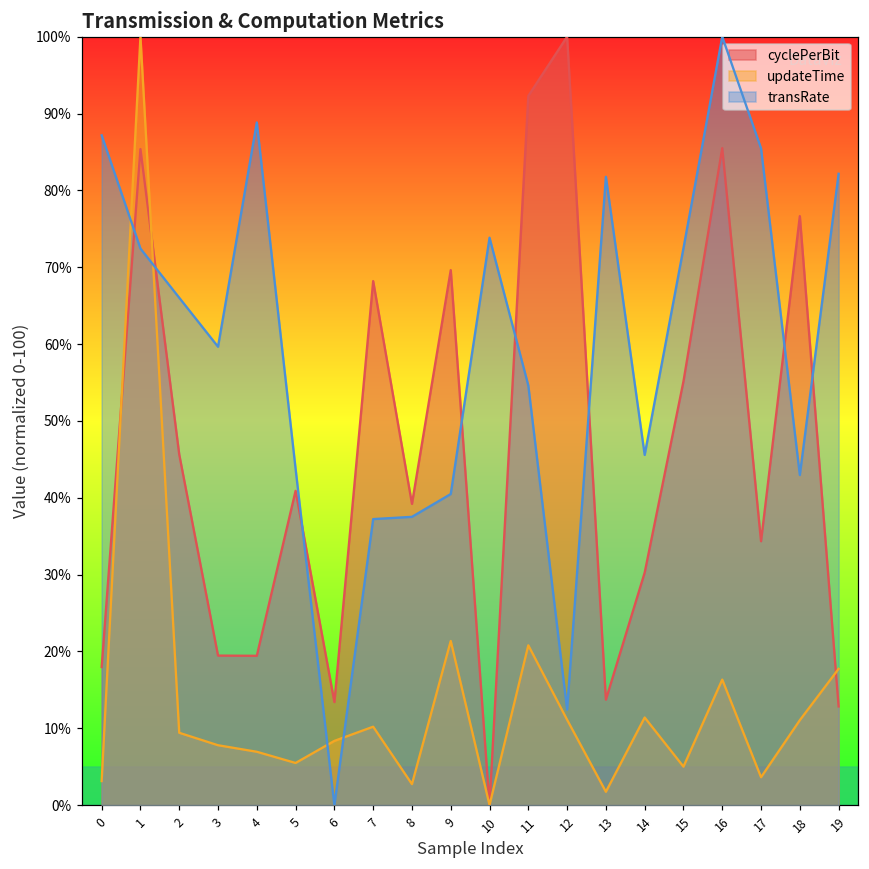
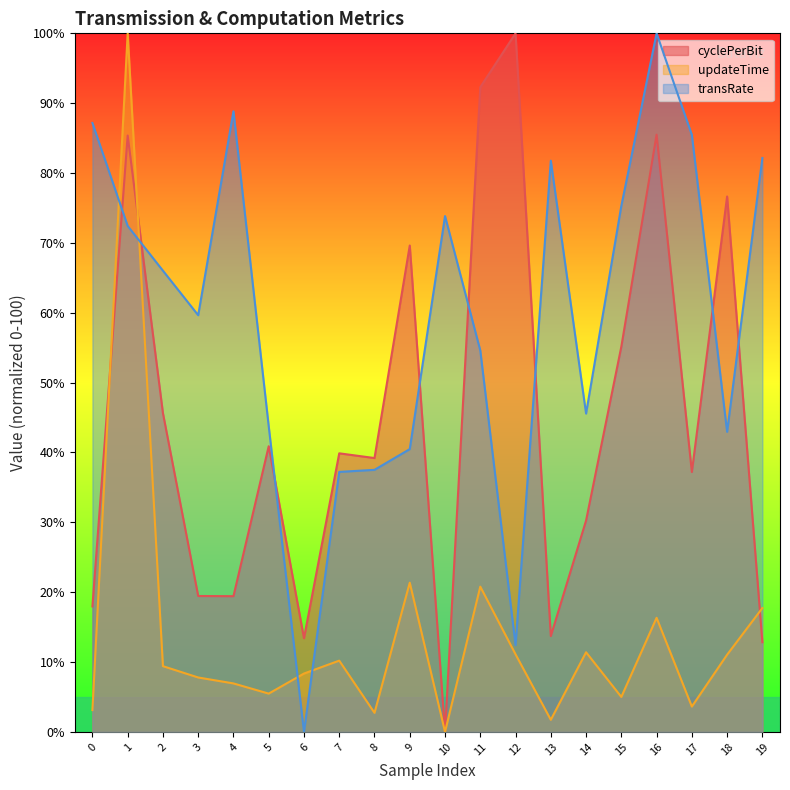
  {
    "cyclePerBit": {
      "0": "18%",
      "1": "85%",
      "2": "46%",
      "3": "19%",
      "4": "19%",
      "5": "41%",
      "6": "13%",
-     "7": "68%",
+     "7": "40%",
      "8": "39%",
      "9": "70%",
      "11": "92%",
      "12": "100%",
      "13": "14%",
      "14": "30%",
      "15": "55%",
      "16": "85%",
-     "17": "34%",
+     "17": "37%",
      "18": "77%",
      "19": "13%"
    },
    "updateTime": {
      "0": "3%",
      "1": "100%",
      "2": "9%",
      "3": "8%",
      "4": "7%",
      "5": "5%",
      "6": "8%",
      "7": "10%",
      "8": "3%",
      "9": "21%",
      "11": "21%",
      "12": "11%",
      "13": "2%",
      "14": "11%",
      "15": "5%",
      "16": "16%",
      "17": "4%",
      "18": "11%",
      "19": "18%"
    },
    "transRate": {
      "0": "87%",
      "1": "72%",
      "2": "66%",
      "3": "60%",
      "4": "89%",
      "5": "44%",
      "6": "0%",
      "7": "37%",
      "8": "38%",
      "9": "40%",
      "10": "74%",
      "11": "55%",
      "12": "12%",
      "13": "82%",
      "14": "46%",
-     "15": "72%",
+     "15": "75%",
      "16": "100%",
      "17": "85%",
      "18": "43%",
      "19": "82%"
    }
  }
